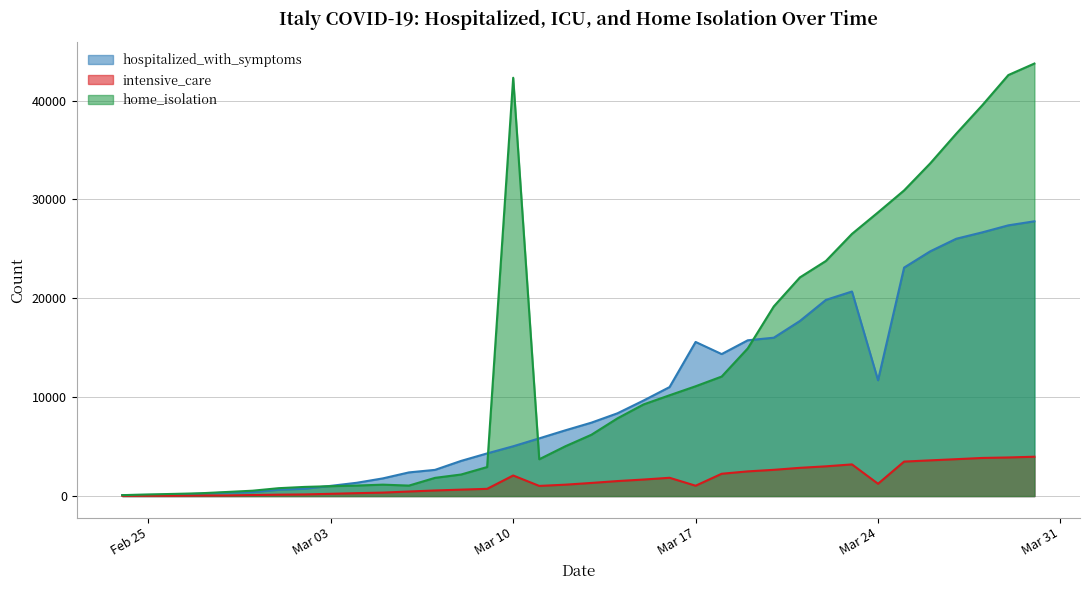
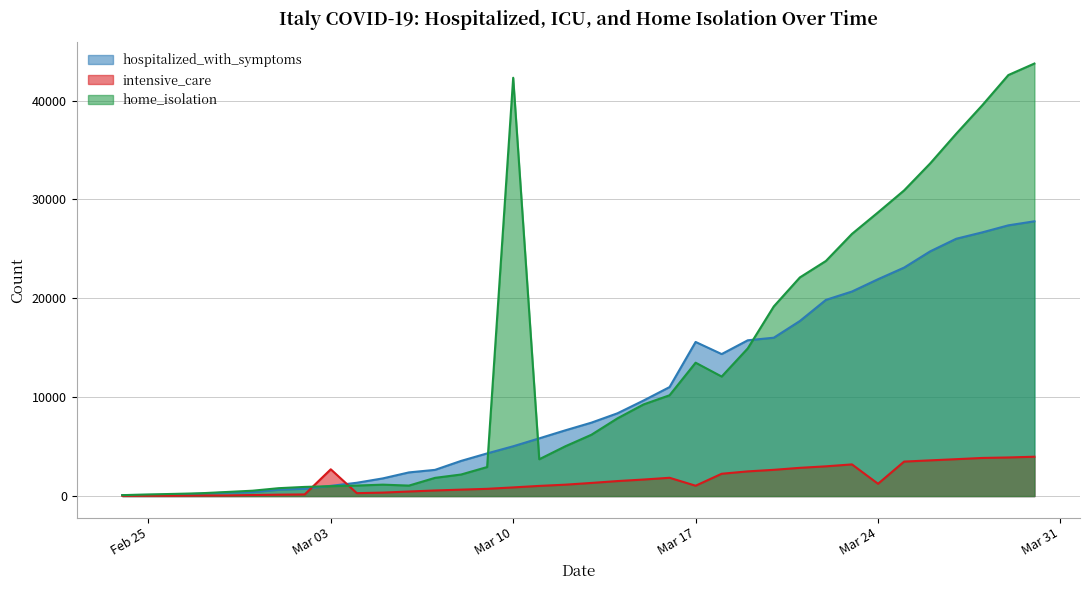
  {
    "hospitalized_with_symptoms": {
      "Mar 10": 5000,
      "Mar 17": 16000,
-     "Mar 24": 12000
+     "Mar 24": 22000
    },
    "intensive_care": {
-     "Mar 03": 0,
-     "Mar 10": 2000,
+     "Mar 03": 3000,
+     "Mar 10": 1000,
      "Mar 17": 1000,
      "Mar 24": 1000
    },
    "home_isolation": {
      "Mar 10": 42000,
-     "Mar 17": 11000,
+     "Mar 17": 13000,
      "Mar 24": 29000
    }
  }
